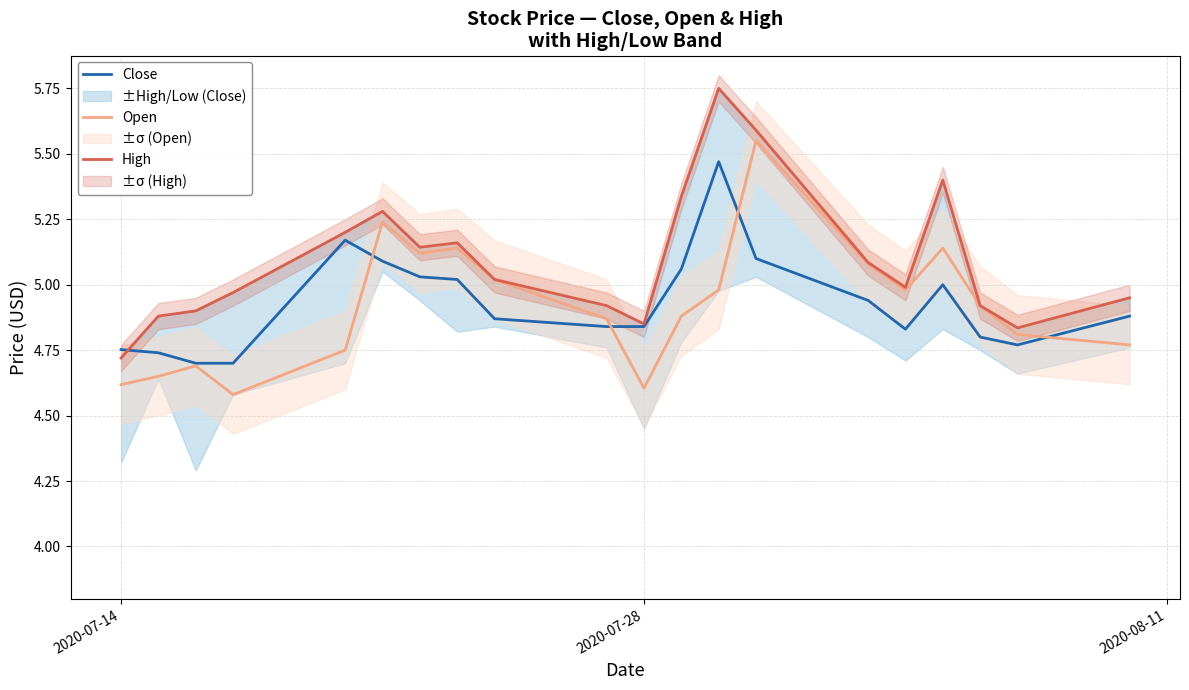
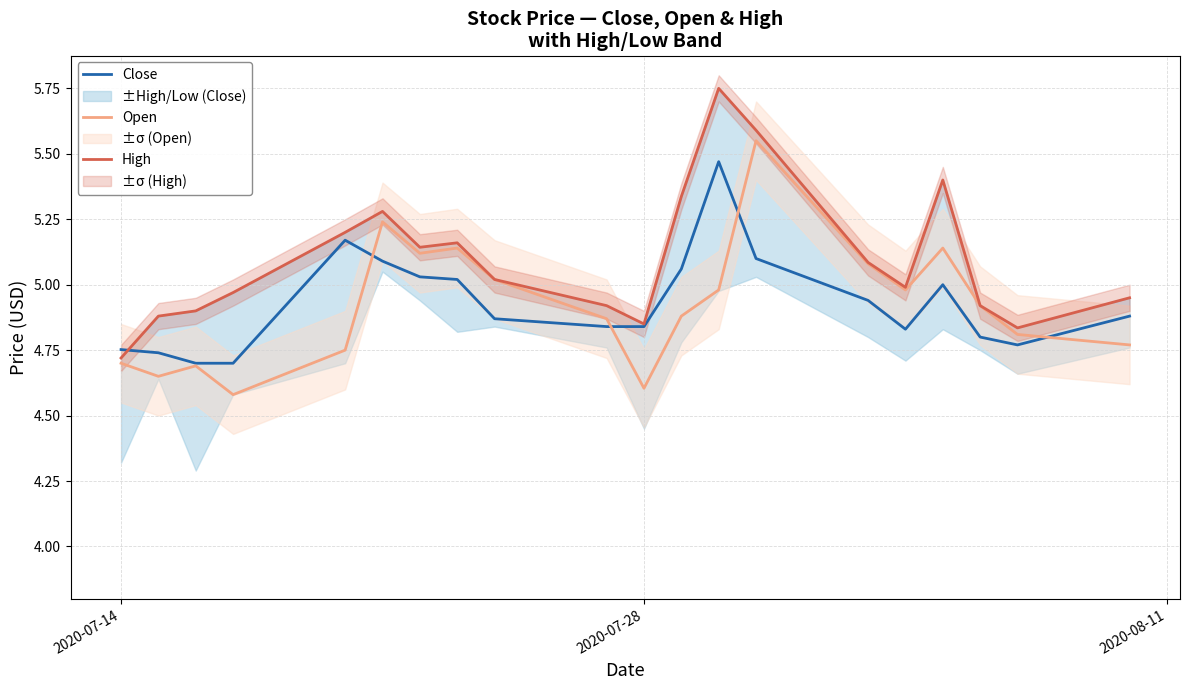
  {
    "Close": {
      "2020-07-14": 4.75,
      "2020-07-28": 4.84
    },
    "Open": {
-     "2020-07-14": 4.62,
+     "2020-07-14": 4.70,
      "2020-07-28": 4.60
    },
    "±High/Low (Close)": {
      "2020-07-14": 4.72,
      "2020-07-28": 4.85
    }
  }
